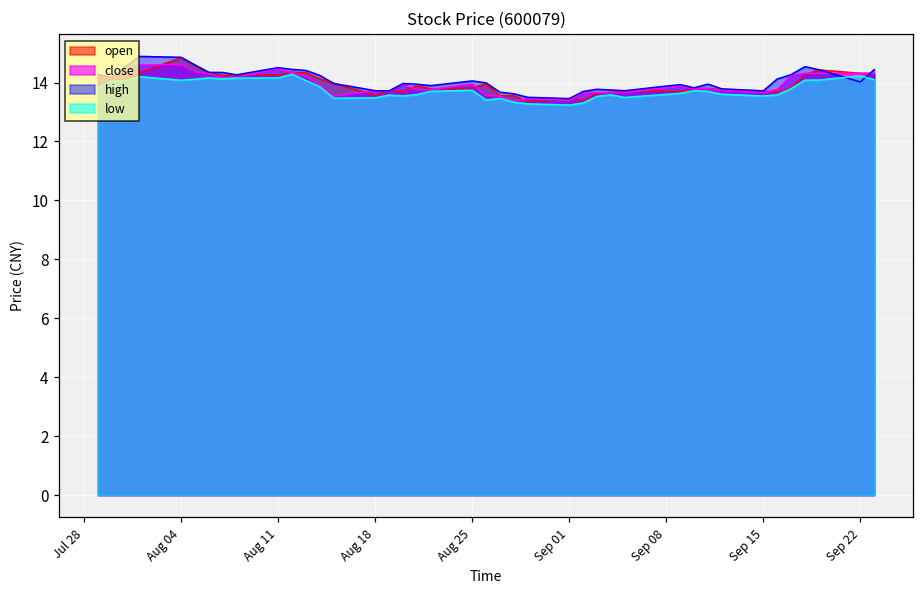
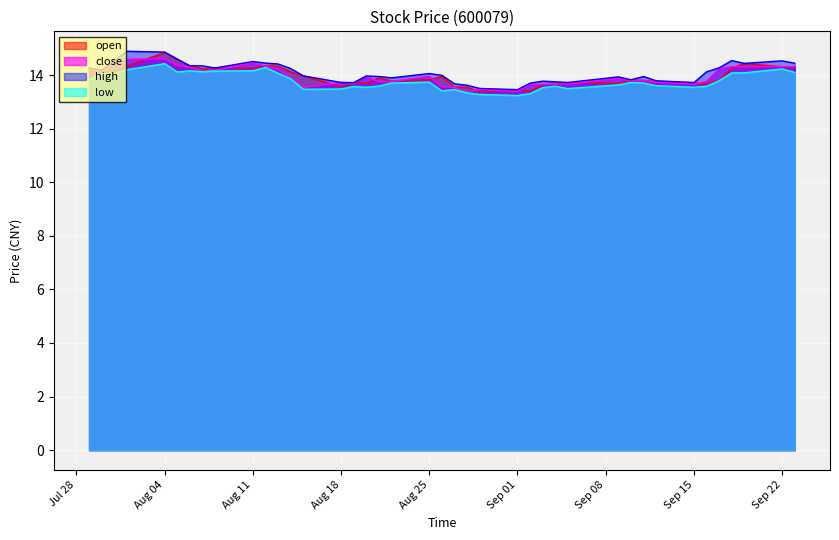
  {
    "open": {
      "Aug 11": 14.3
    },
    "close": {
      "Aug 04": 14.6,
      "Aug 25": 14.0
    },
    "high": {
      "Aug 25": 14.1,
-     "Sep 22": 14.0
+     "Sep 22": 14.5
    },
    "low": {
-     "Aug 04": 14.1,
+     "Aug 04": 14.4,
      "Aug 11": 14.2,
      "Sep 01": 13.2,
      "Sep 15": 13.5
    }
  }
